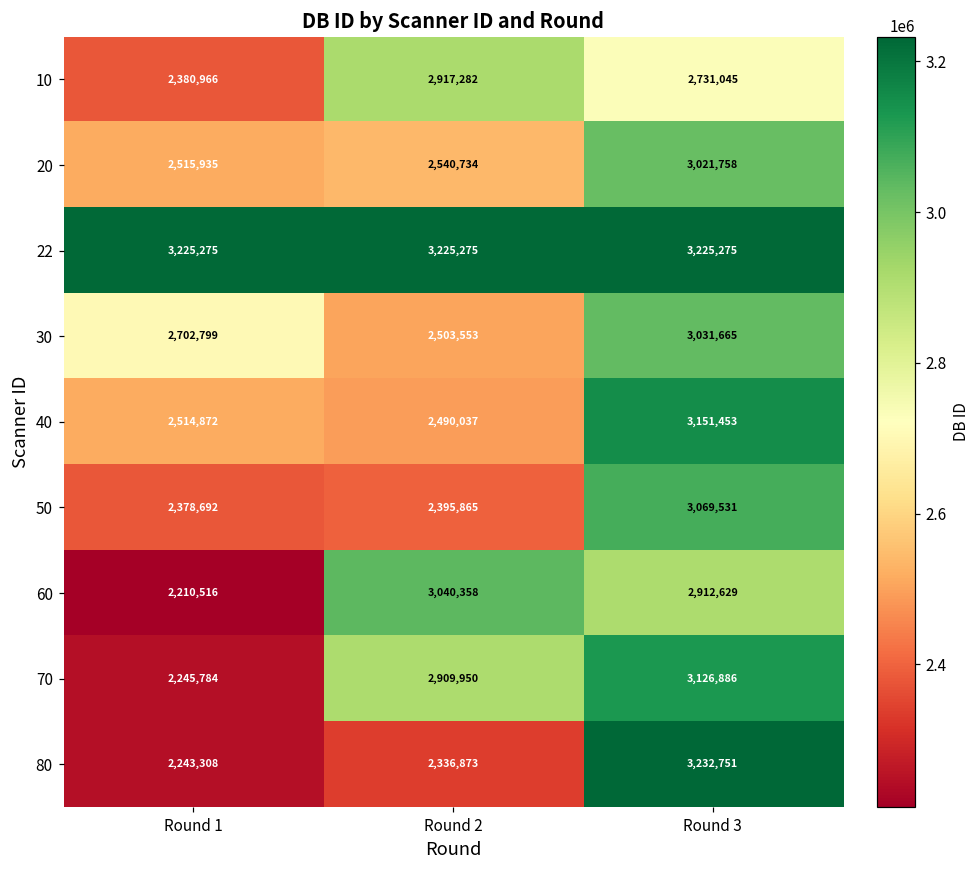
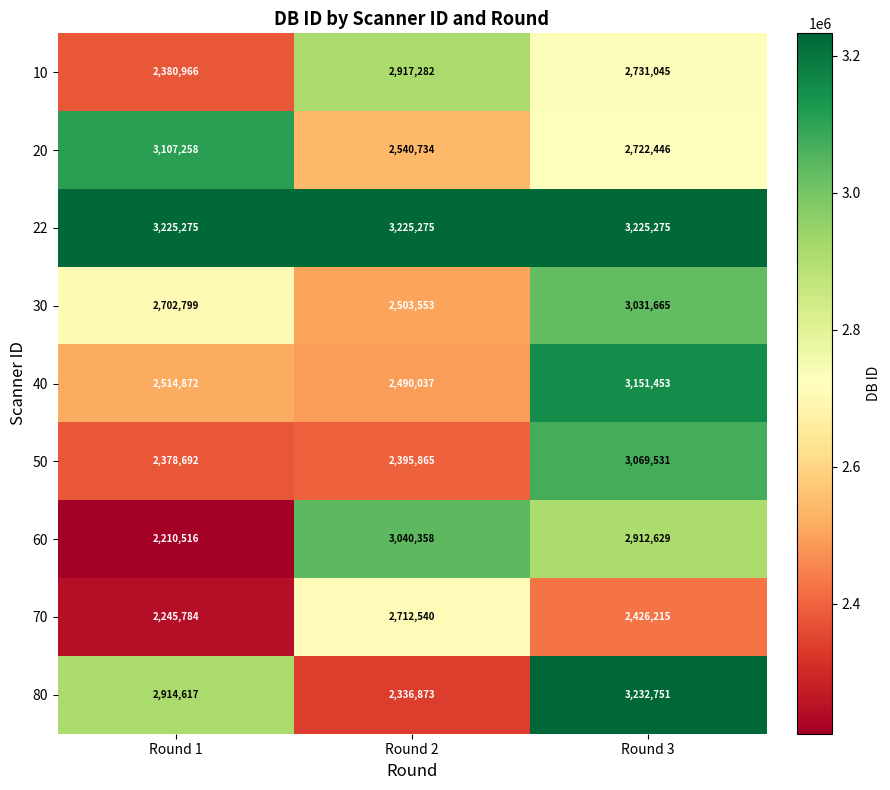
  {
    "10": {
      "Round 1": "2,380,966",
      "Round 2": "2,917,282",
      "Round 3": "2,731,045"
    },
    "20": {
-     "Round 1": "2,515,935",
+     "Round 1": "3,107,258",
      "Round 2": "2,540,734",
-     "Round 3": "3,021,758"
+     "Round 3": "2,722,446"
    },
    "22": {
      "Round 1": "3,225,275",
      "Round 2": "3,225,275",
      "Round 3": "3,225,275"
    },
    "30": {
      "Round 1": "2,702,799",
      "Round 2": "2,503,553",
      "Round 3": "3,031,665"
    },
    "40": {
      "Round 1": "2,514,872",
      "Round 2": "2,490,037",
      "Round 3": "3,151,453"
    },
    "50": {
      "Round 1": "2,378,692",
      "Round 2": "2,395,865",
      "Round 3": "3,069,531"
    },
    "60": {
      "Round 1": "2,210,516",
      "Round 2": "3,040,358",
      "Round 3": "2,912,629"
    },
    "70": {
      "Round 1": "2,245,784",
-     "Round 2": "2,909,950",
-     "Round 3": "3,126,886"
+     "Round 2": "2,712,540",
+     "Round 3": "2,426,215"
    },
    "80": {
-     "Round 1": "2,243,308",
+     "Round 1": "2,914,617",
      "Round 2": "2,336,873",
      "Round 3": "3,232,751"
    }
  }
